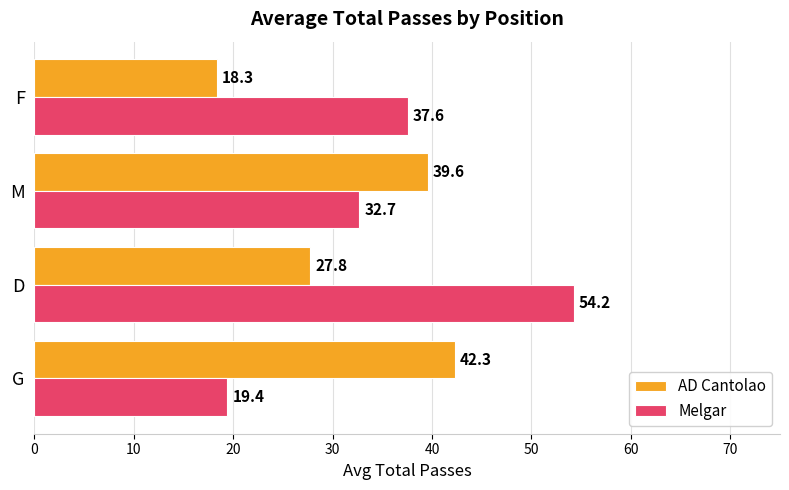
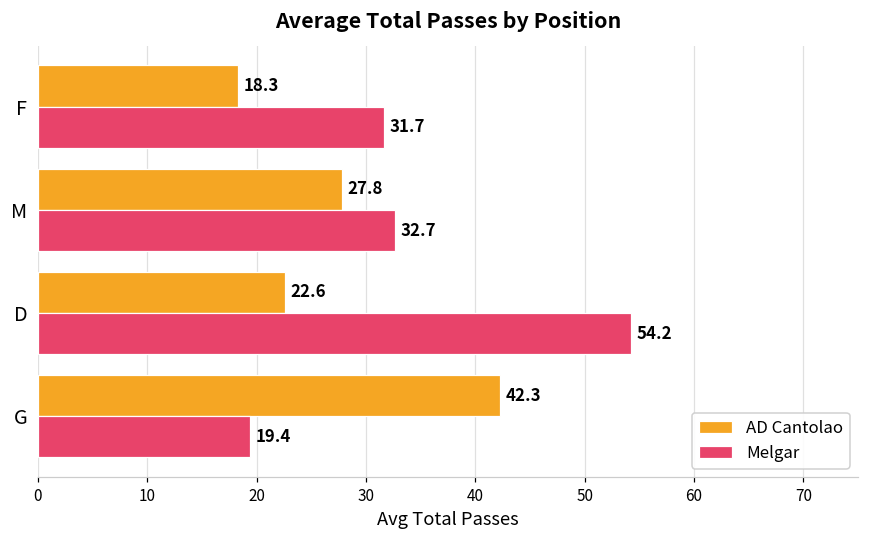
  {
    "AD Cantolao": {
      "F": 18.3,
-     "M": 39.6,
-     "D": 27.8,
+     "M": 27.8,
+     "D": 22.6,
      "G": 42.3
    },
    "Melgar": {
-     "F": 37.6,
+     "F": 31.7,
      "M": 32.7,
      "D": 54.2,
      "G": 19.4
    }
  }
